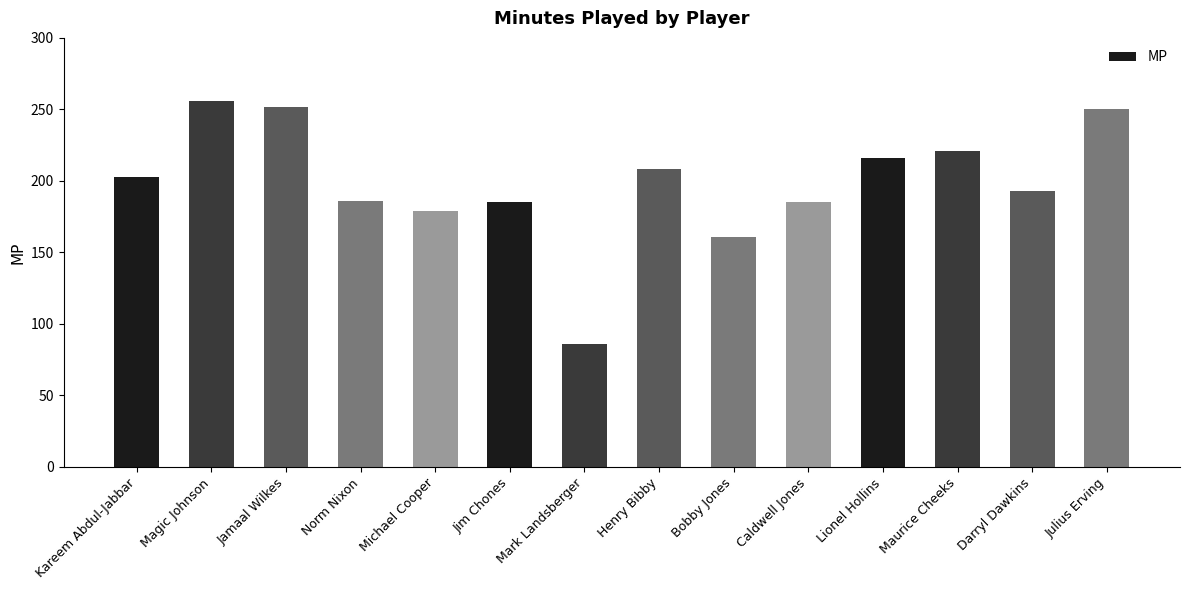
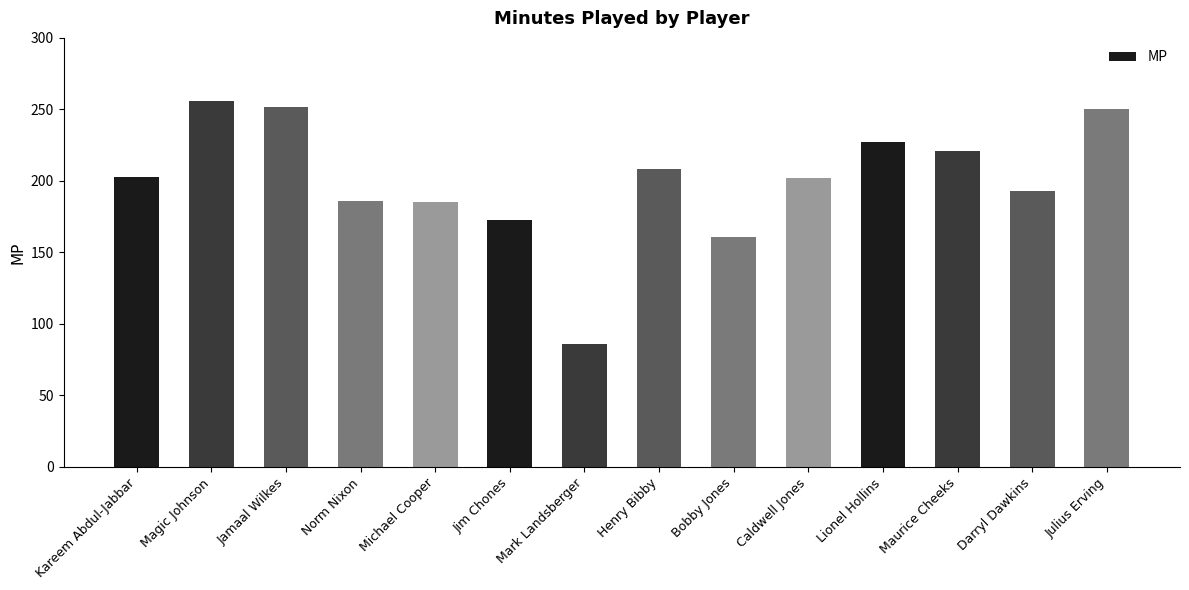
  {
    "Kareem Abdul-Jabbar": 203,
    "Magic Johnson": 256,
    "Jamaal Wilkes": 252,
    "Norm Nixon": 186,
-   "Michael Cooper": 179,
-   "Jim Chones": 185,
+   "Michael Cooper": 185,
+   "Jim Chones": 173,
    "Mark Landsberger": 86,
    "Henry Bibby": 208,
    "Bobby Jones": 161,
-   "Caldwell Jones": 185,
-   "Lionel Hollins": 216,
+   "Caldwell Jones": 202,
+   "Lionel Hollins": 227,
    "Maurice Cheeks": 221,
    "Darryl Dawkins": 193,
    "Julius Erving": 250
  }
